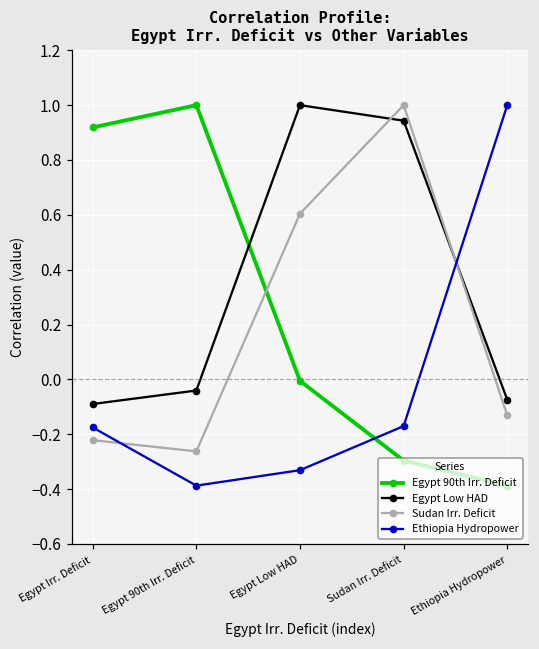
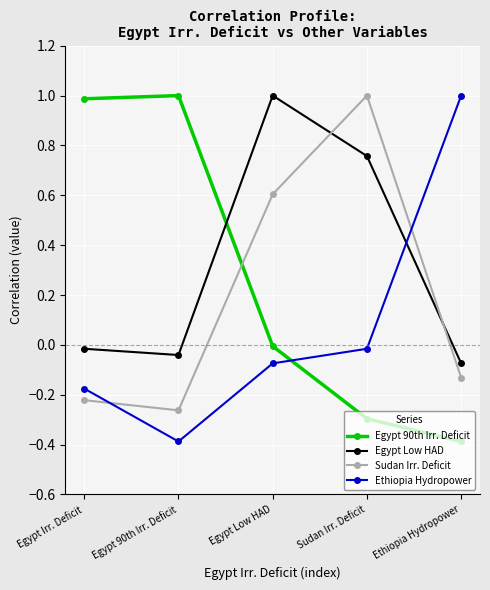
  {
    "Egypt 90th Irr. Deficit": {
-     "Egypt Irr. Deficit": 0.92,
+     "Egypt Irr. Deficit": 0.99,
      "Egypt 90th Irr. Deficit": 1.00,
      "Egypt Low HAD": -0.01
    },
    "Egypt Low HAD": {
-     "Egypt Irr. Deficit": -0.09,
+     "Egypt Irr. Deficit": -0.02,
      "Egypt 90th Irr. Deficit": -0.04,
      "Egypt Low HAD": 1.00,
-     "Sudan Irr. Deficit": 0.94,
+     "Sudan Irr. Deficit": 0.76,
      "Ethiopia Hydropower": -0.07
    },
    "Sudan Irr. Deficit": {
      "Egypt Irr. Deficit": -0.22,
      "Egypt 90th Irr. Deficit": -0.26,
      "Egypt Low HAD": 0.60,
      "Sudan Irr. Deficit": 1.00,
      "Ethiopia Hydropower": -0.13
    },
    "Ethiopia Hydropower": {
      "Egypt Irr. Deficit": -0.18,
      "Egypt 90th Irr. Deficit": -0.39,
-     "Egypt Low HAD": -0.33,
-     "Sudan Irr. Deficit": -0.17,
+     "Egypt Low HAD": -0.07,
+     "Sudan Irr. Deficit": -0.02,
      "Ethiopia Hydropower": 1.00
    }
  }
